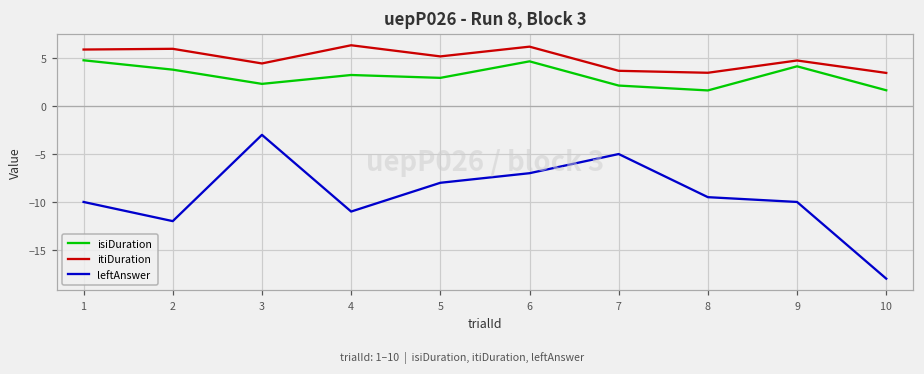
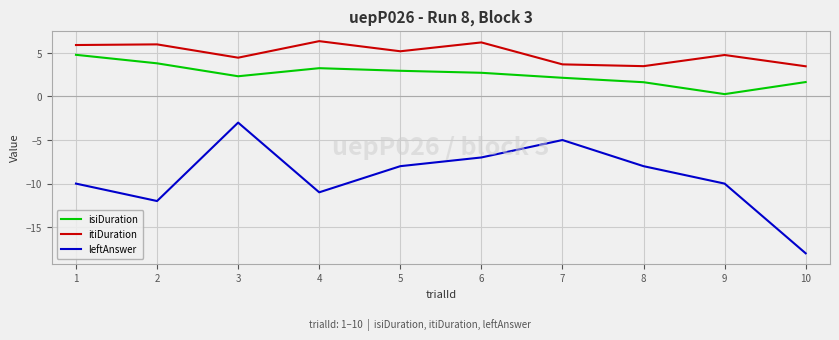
  {
    "isiDuration": {
      "1": 5,
      "2": 4,
      "3": 2,
      "4": 3,
      "5": 3,
-     "6": 5,
+     "6": 3,
      "7": 2,
      "8": 2,
-     "9": 4,
+     "9": 0,
      "10": 2
    },
    "itiDuration": {
      "1": 6,
      "2": 6,
      "3": 4,
      "4": 6,
      "5": 5,
      "6": 6,
      "7": 4,
      "8": 3,
      "9": 5,
      "10": 3
    },
    "leftAnswer": {
      "1": -10,
      "2": -12,
      "3": -3,
      "4": -11,
      "5": -8,
      "6": -7,
      "7": -5,
-     "8": -10,
+     "8": -8,
      "9": -10,
      "10": -18
    }
  }
